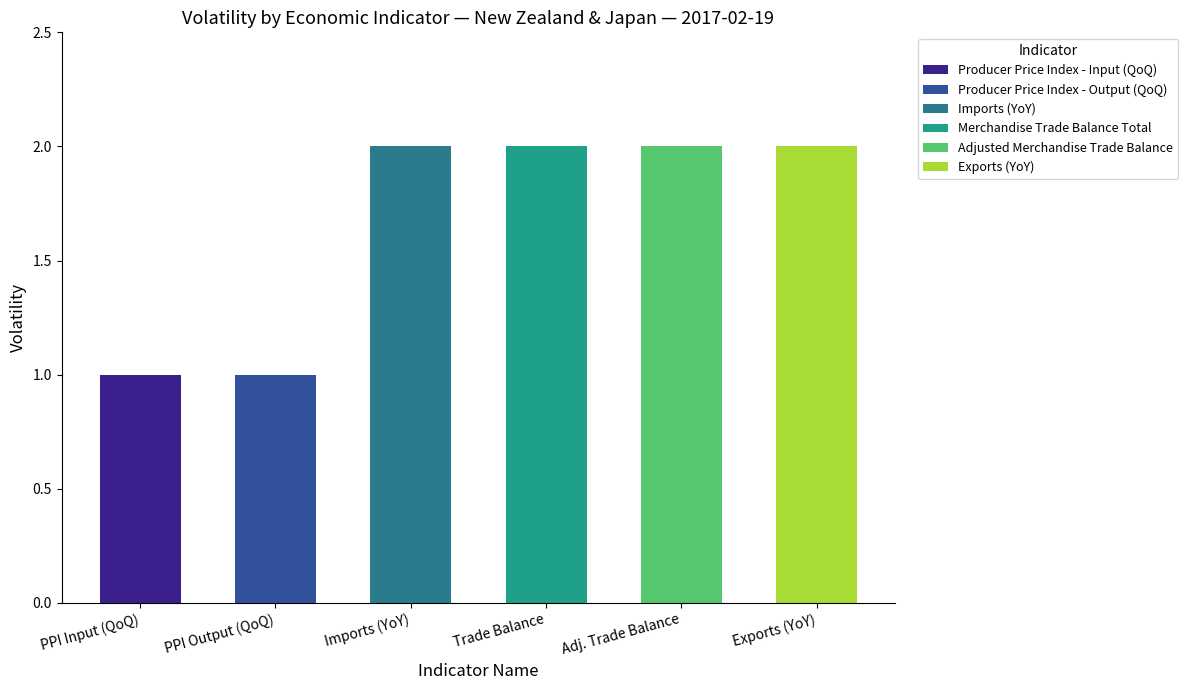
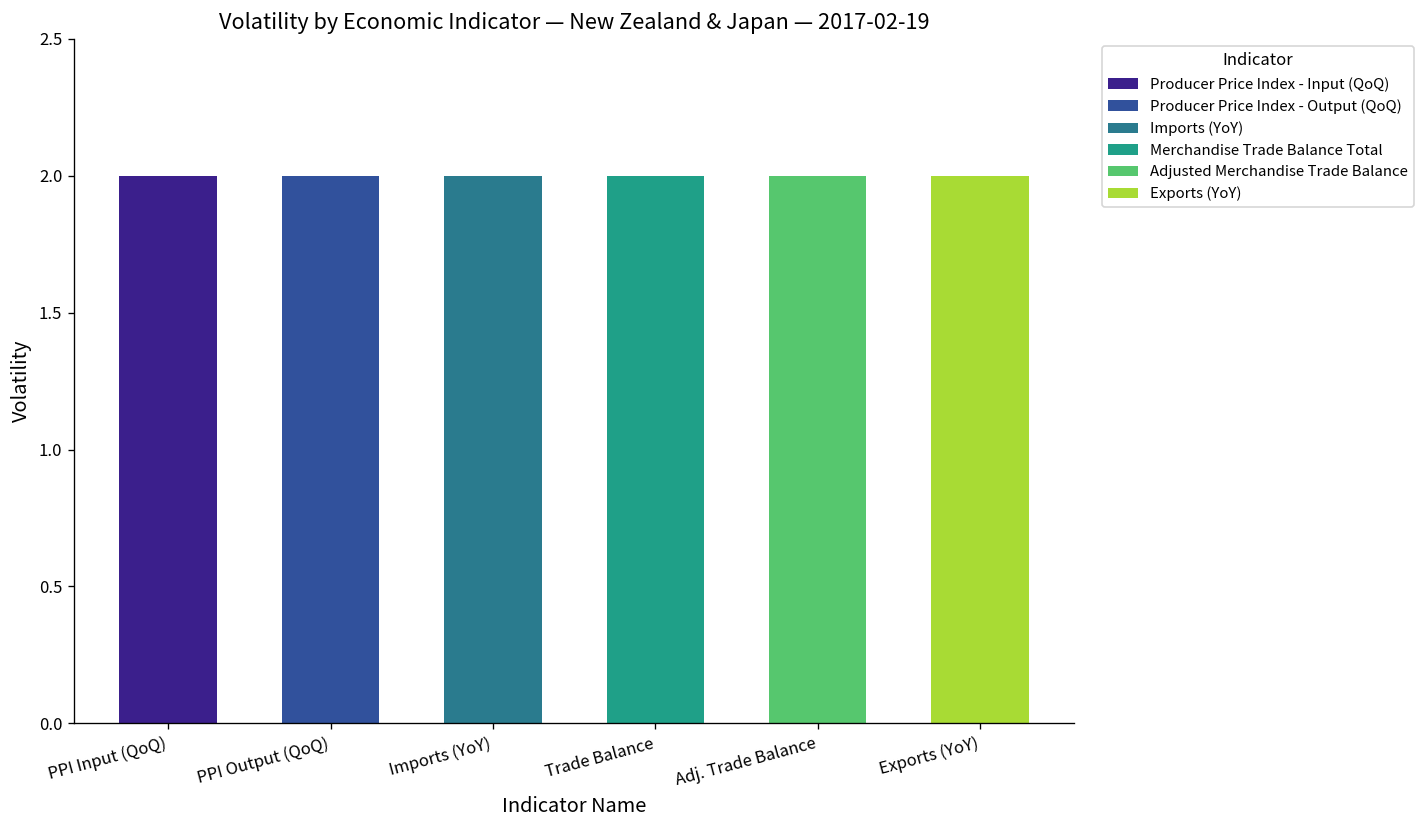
  {
-   "PPI Input (QoQ)": 1,
-   "PPI Output (QoQ)": 1,
+   "PPI Input (QoQ)": 2,
+   "PPI Output (QoQ)": 2,
    "Imports (YoY)": 2,
    "Trade Balance": 2,
    "Adj. Trade Balance": 2,
    "Exports (YoY)": 2
  }
